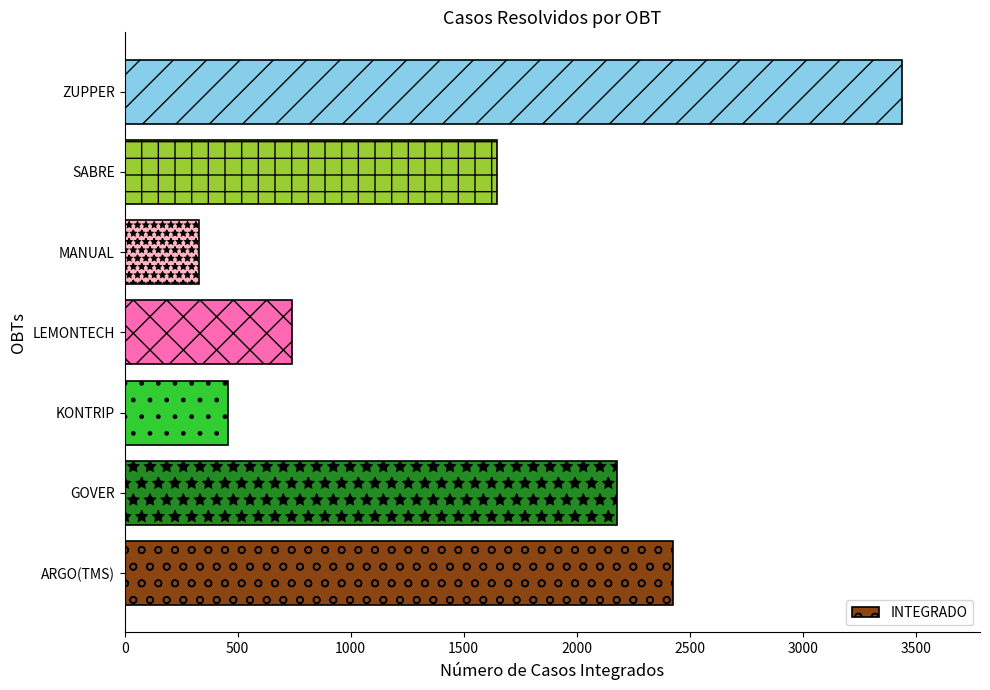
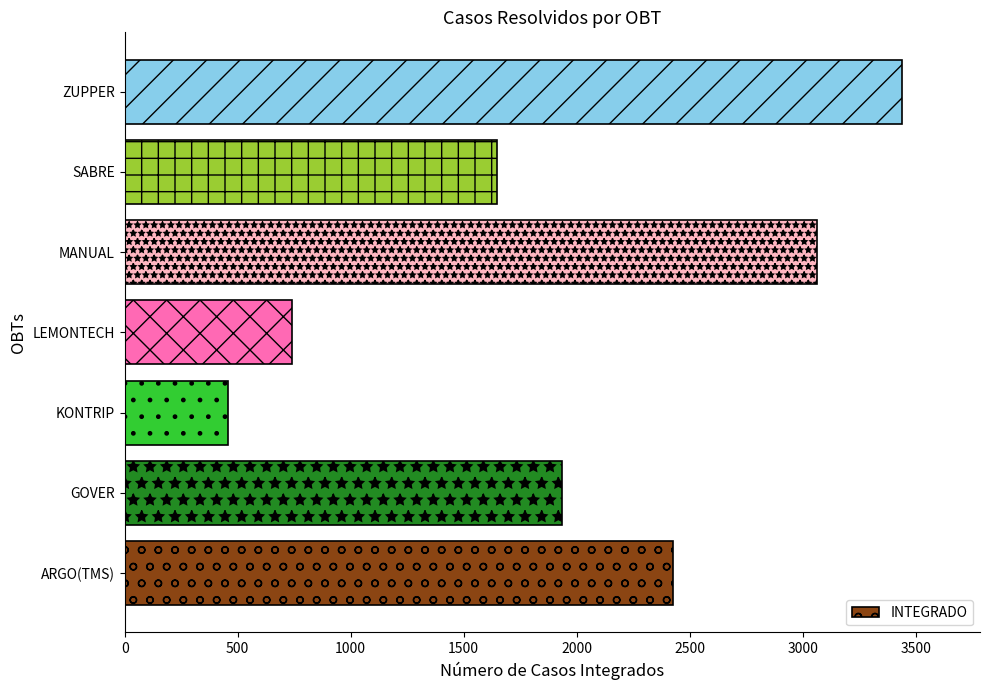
  {
    "ZUPPER": 3440,
    "SABRE": 1650,
-   "MANUAL": 330,
+   "MANUAL": 3060,
    "LEMONTECH": 740,
    "KONTRIP": 460,
-   "GOVER": 2180,
+   "GOVER": 1940,
    "ARGO(TMS)": 2430
  }
